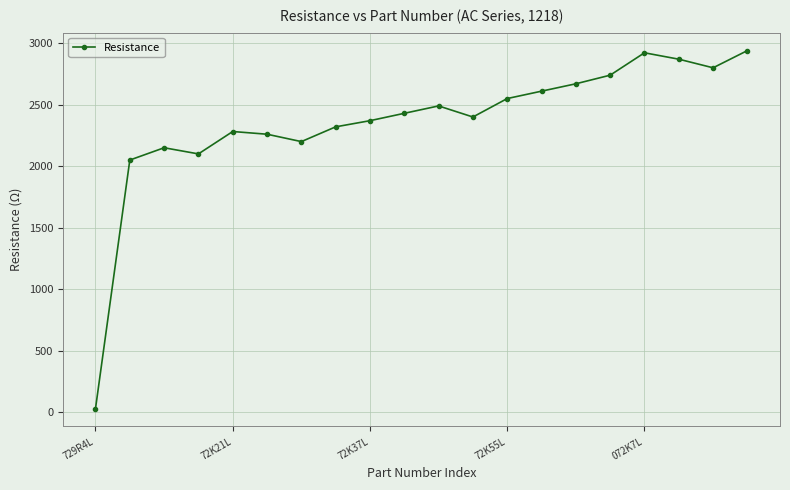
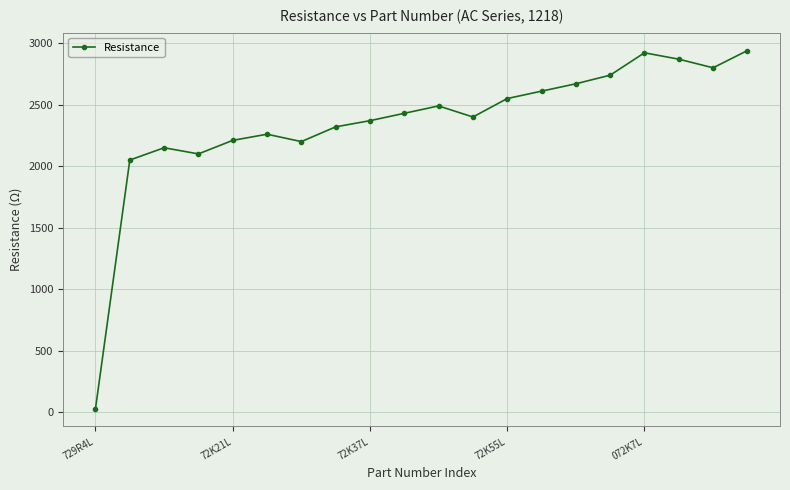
  {
    "729R4L": 30,
-   "72K21L": 2280,
+   "72K21L": 2210,
    "72K37L": 2370,
    "72K55L": 2550,
    "072K7L": 2920
  }
